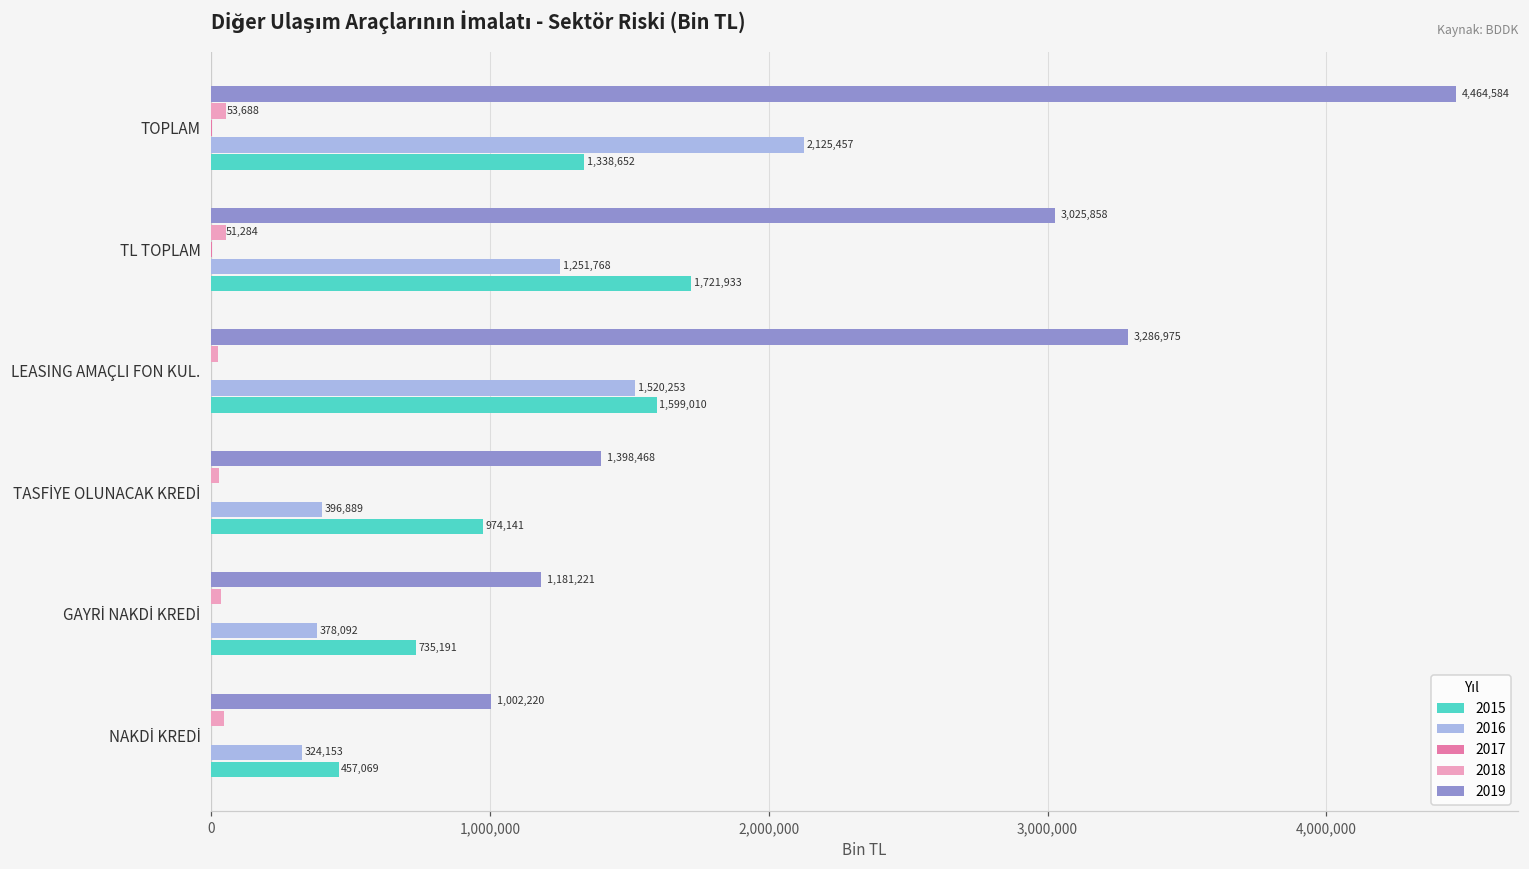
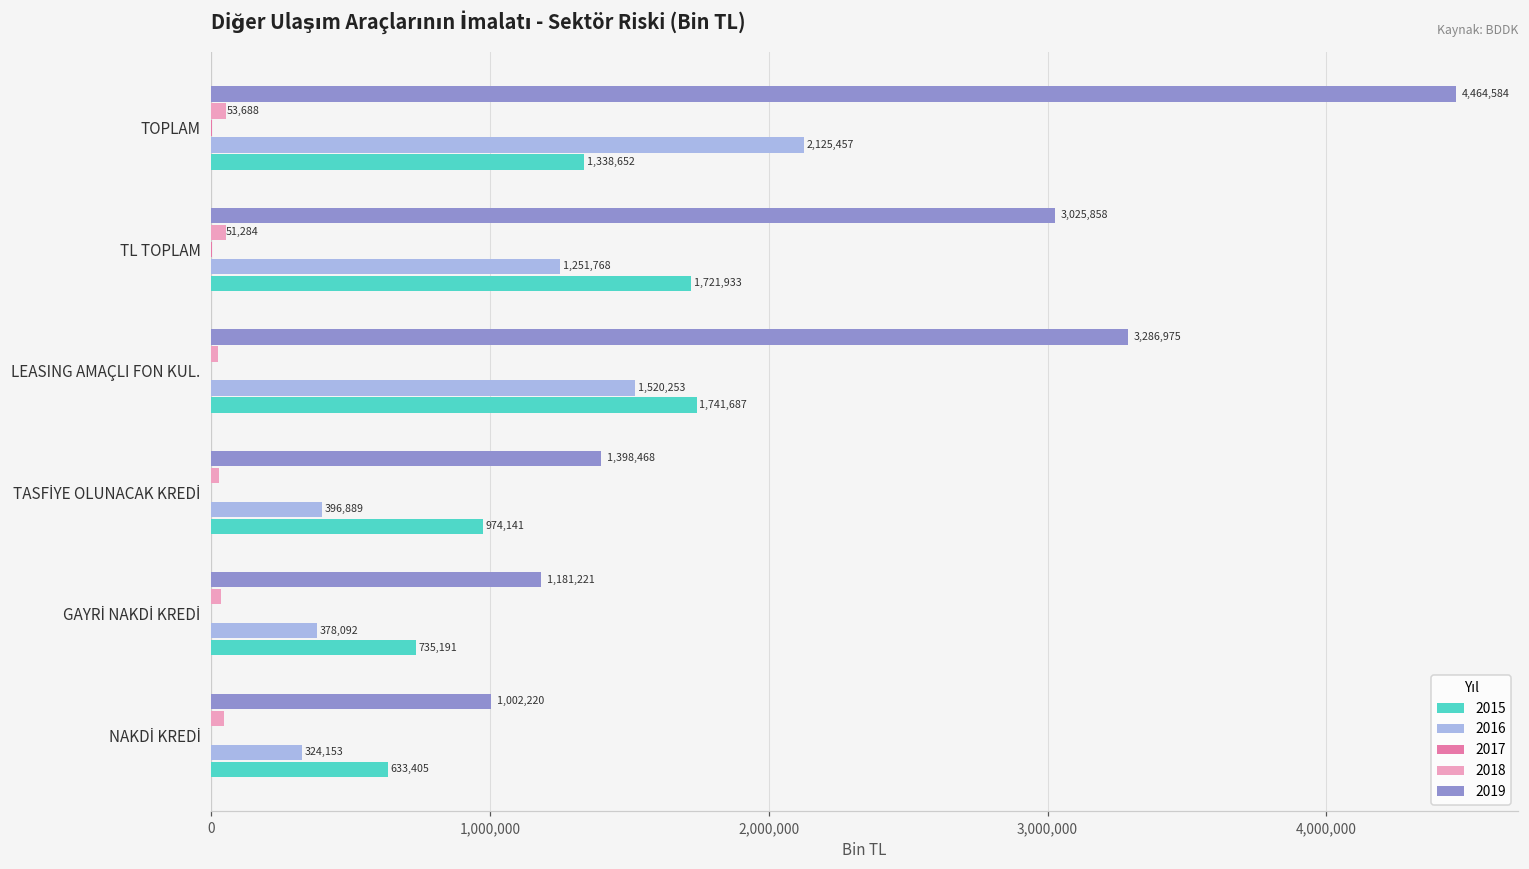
  {
    "2015": {
      "TOPLAM": "1,338,652",
      "TL TOPLAM": "1,721,933",
-     "LEASING AMAÇLI FON KUL.": "1,599,010",
+     "LEASING AMAÇLI FON KUL.": "1,741,687",
      "TASFİYE OLUNACAK KREDİ": "974,141",
      "GAYRİ NAKDİ KREDİ": "735,191",
-     "NAKDİ KREDİ": "457,069"
+     "NAKDİ KREDİ": "633,405"
    }
  }
